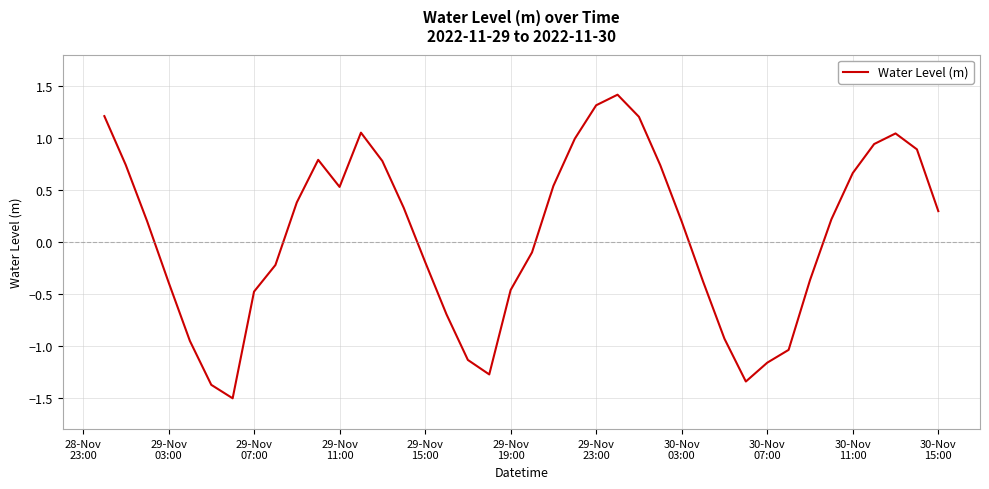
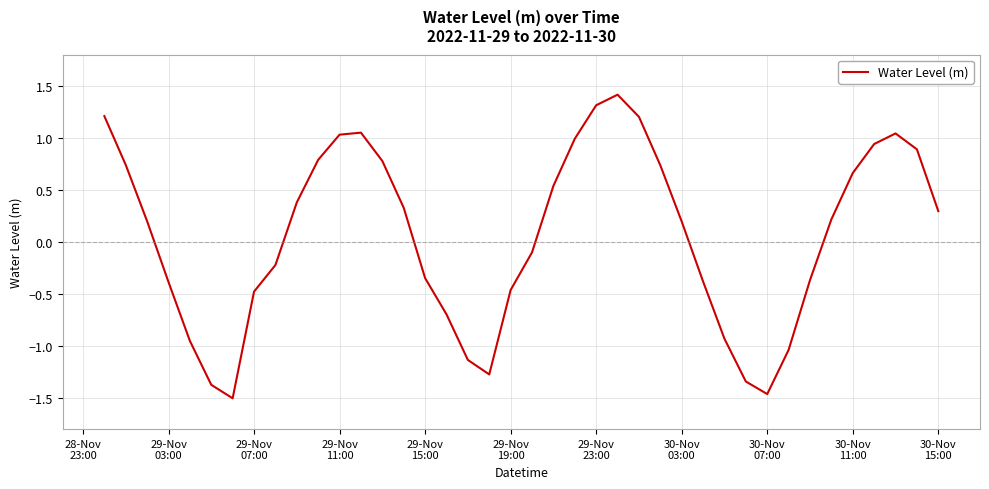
  {
    "29-Nov 03:00": -0.39,
    "29-Nov 07:00": -0.48,
-   "29-Nov 11:00": 0.53,
-   "29-Nov 15:00": -0.19,
+   "29-Nov 11:00": 1.03,
+   "29-Nov 15:00": -0.35,
    "29-Nov 19:00": -0.46,
    "29-Nov 23:00": 1.31,
    "30-Nov 03:00": 0.20,
-   "30-Nov 07:00": -1.16,
+   "30-Nov 07:00": -1.46,
    "30-Nov 11:00": 0.66,
    "30-Nov 15:00": 0.30
  }
